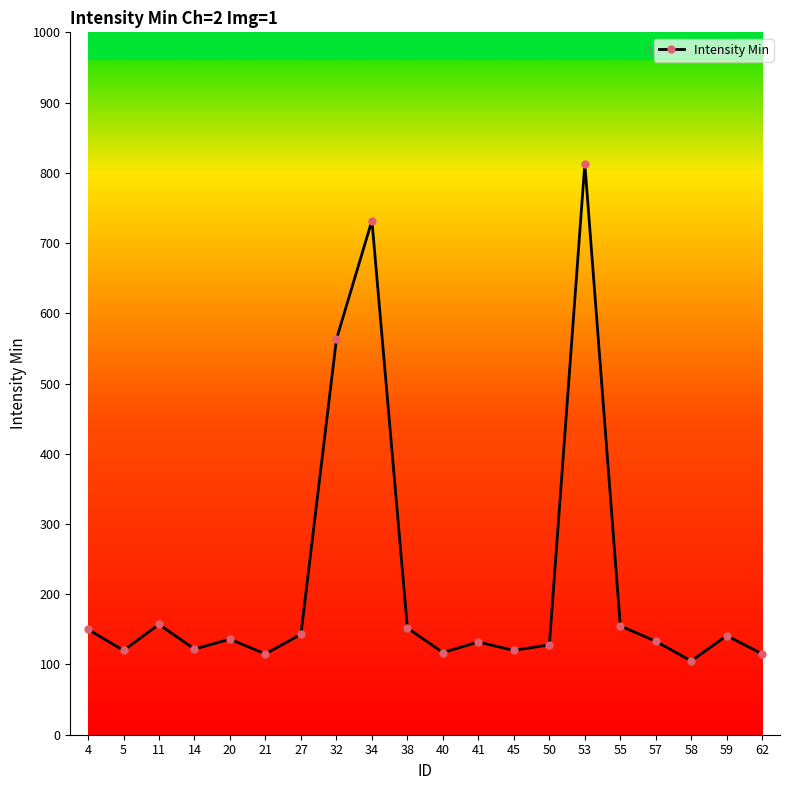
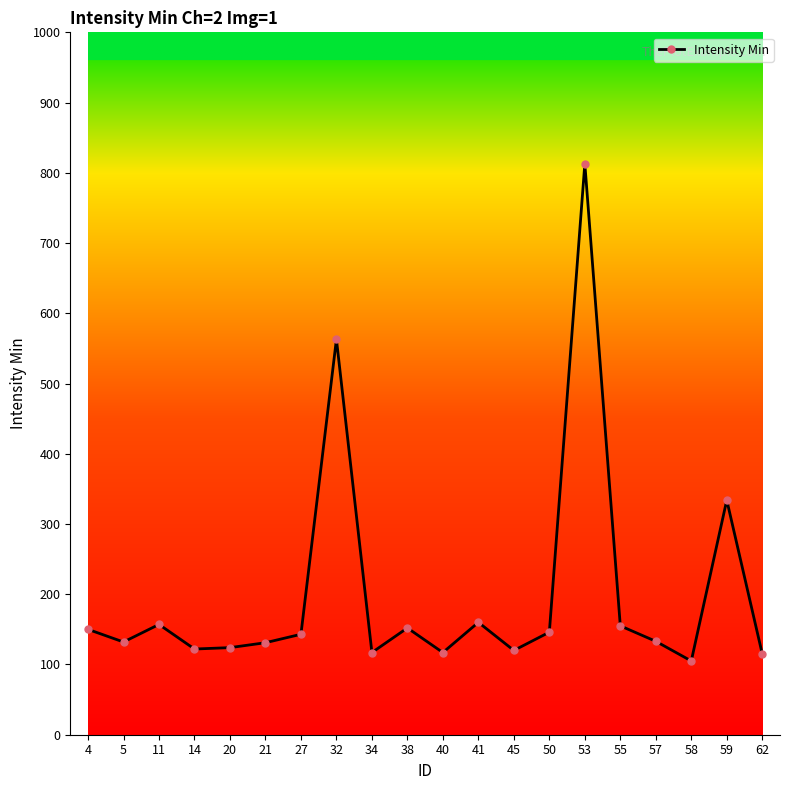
  {
    "4": 150,
-   "5": 120,
+   "5": 130,
    "11": 160,
    "14": 120,
-   "20": 140,
-   "21": 120,
+   "20": 120,
+   "21": 130,
    "27": 140,
    "32": 560,
-   "34": 730,
+   "34": 120,
    "38": 150,
    "40": 120,
-   "41": 130,
+   "41": 160,
    "45": 120,
-   "50": 130,
+   "50": 150,
    "53": 810,
    "55": 160,
    "57": 130,
    "58": 110,
-   "59": 140,
+   "59": 330,
    "62": 120
  }
